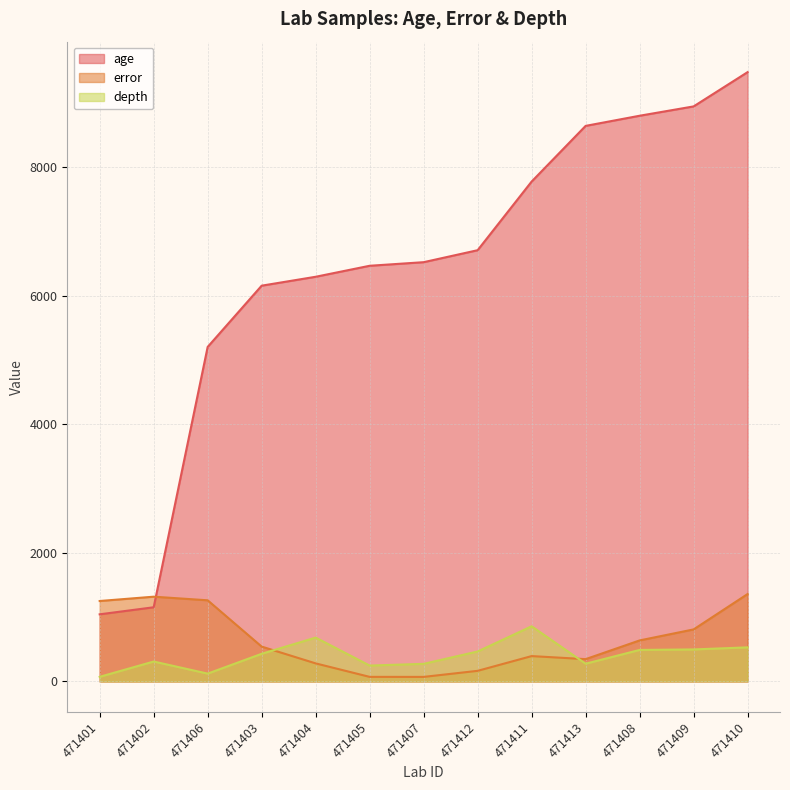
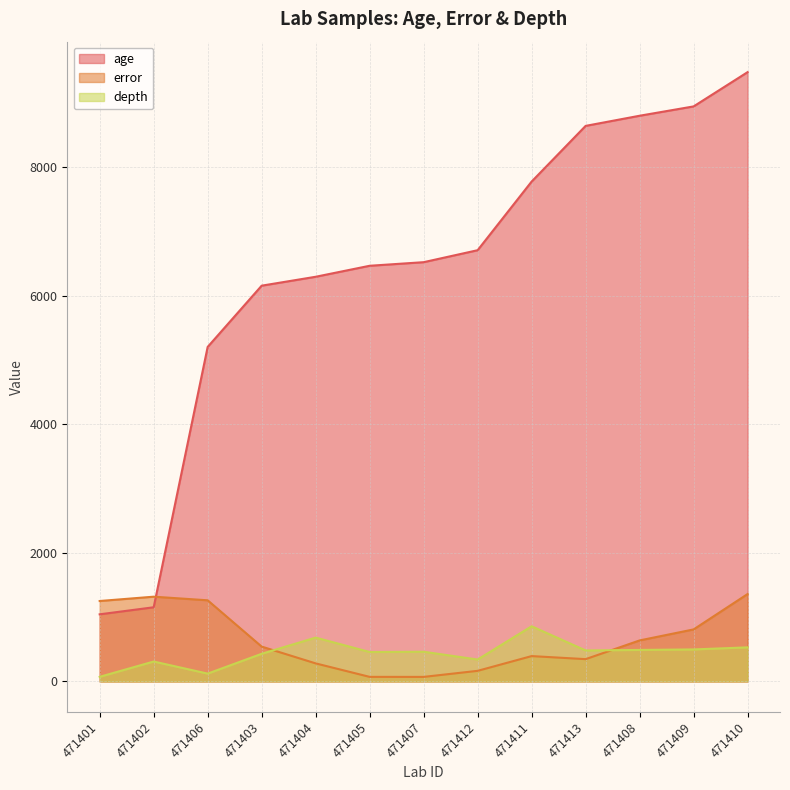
  {
    "depth": {
      "471401": 100,
      "471402": 300,
      "471406": 100,
      "471403": 400,
      "471404": 700,
-     "471405": 200,
-     "471407": 300,
-     "471412": 500,
+     "471405": 500,
+     "471407": 500,
+     "471412": 300,
      "471411": 900,
-     "471413": 300,
+     "471413": 500,
      "471408": 500,
      "471409": 500,
      "471410": 500
    }
  }
